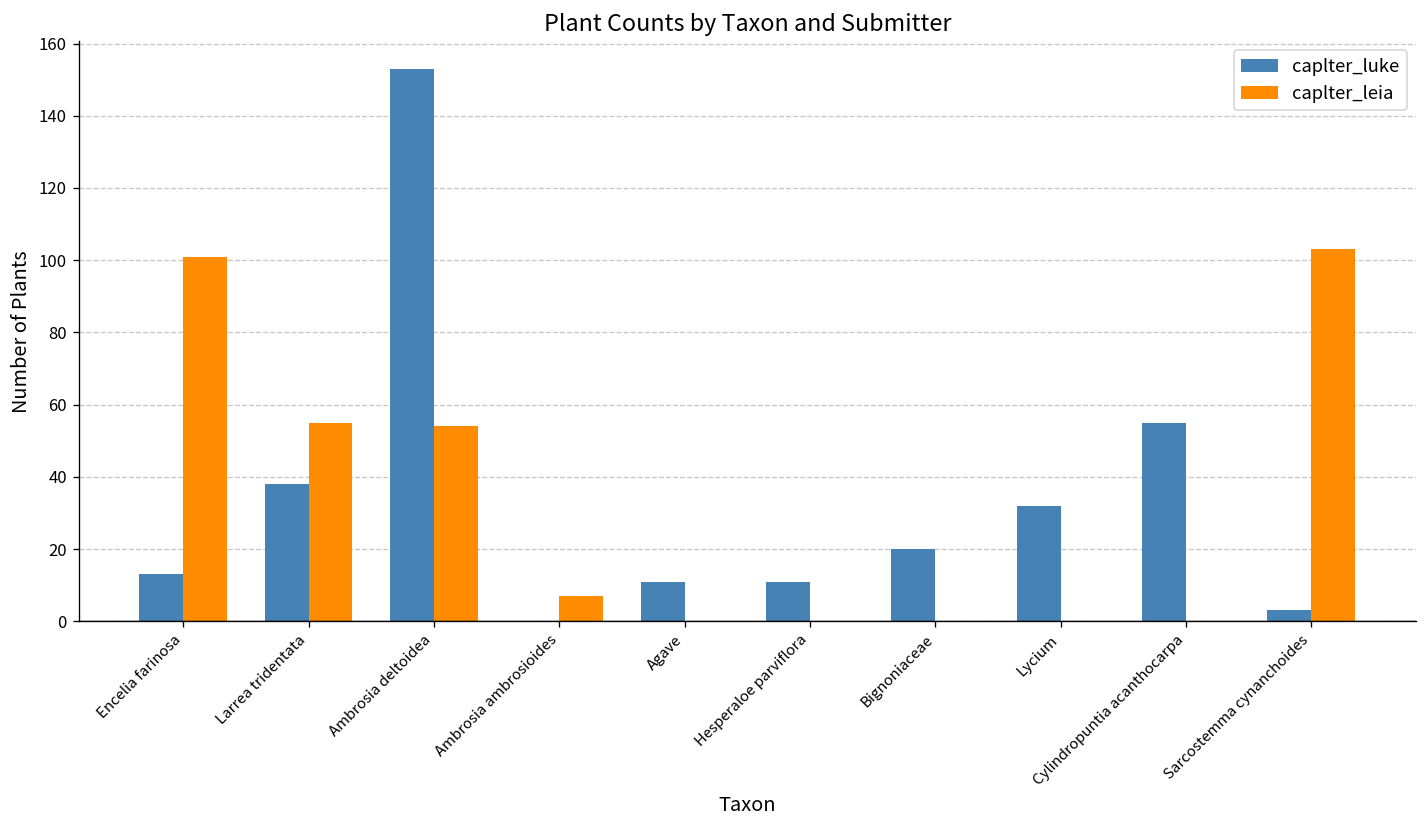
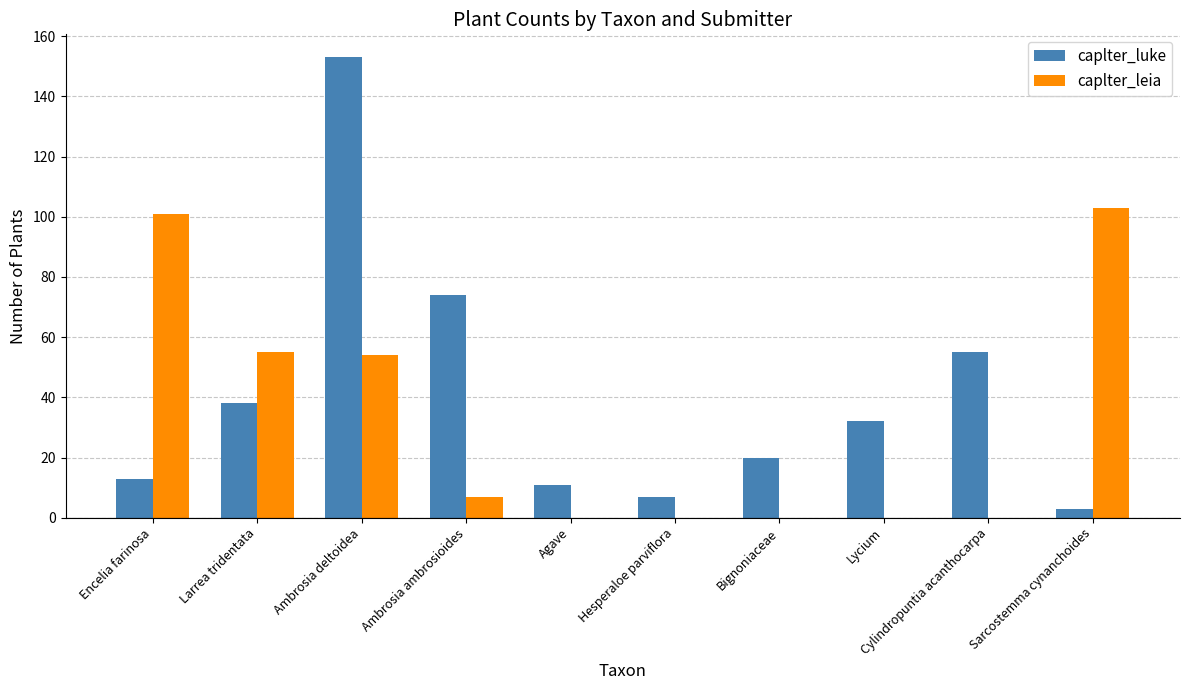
  {
    "caplter_luke": {
      "Encelia farinosa": 13,
      "Larrea tridentata": 38,
      "Ambrosia deltoidea": 153,
-     "Ambrosia ambrosioides": 0,
+     "Ambrosia ambrosioides": 74,
      "Agave": 11,
-     "Hesperaloe parviflora": 11,
+     "Hesperaloe parviflora": 7,
      "Bignoniaceae": 20,
      "Lycium": 32,
      "Cylindropuntia acanthocarpa": 55,
      "Sarcostemma cynanchoides": 3
    },
    "caplter_leia": {
      "Encelia farinosa": 101,
      "Larrea tridentata": 55,
      "Ambrosia deltoidea": 54,
      "Ambrosia ambrosioides": 7,
      "Agave": 0,
      "Hesperaloe parviflora": 0,
      "Bignoniaceae": 0,
      "Lycium": 0,
      "Cylindropuntia acanthocarpa": 0,
      "Sarcostemma cynanchoides": 103
    }
  }
